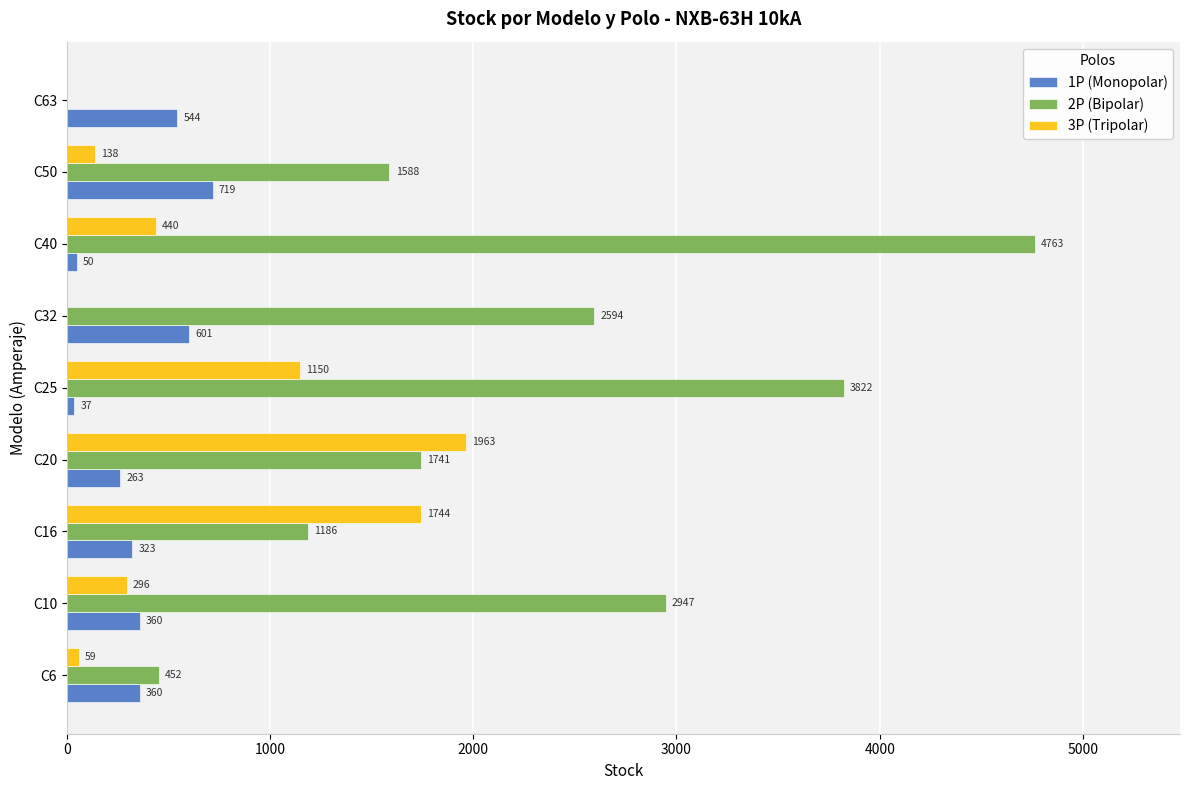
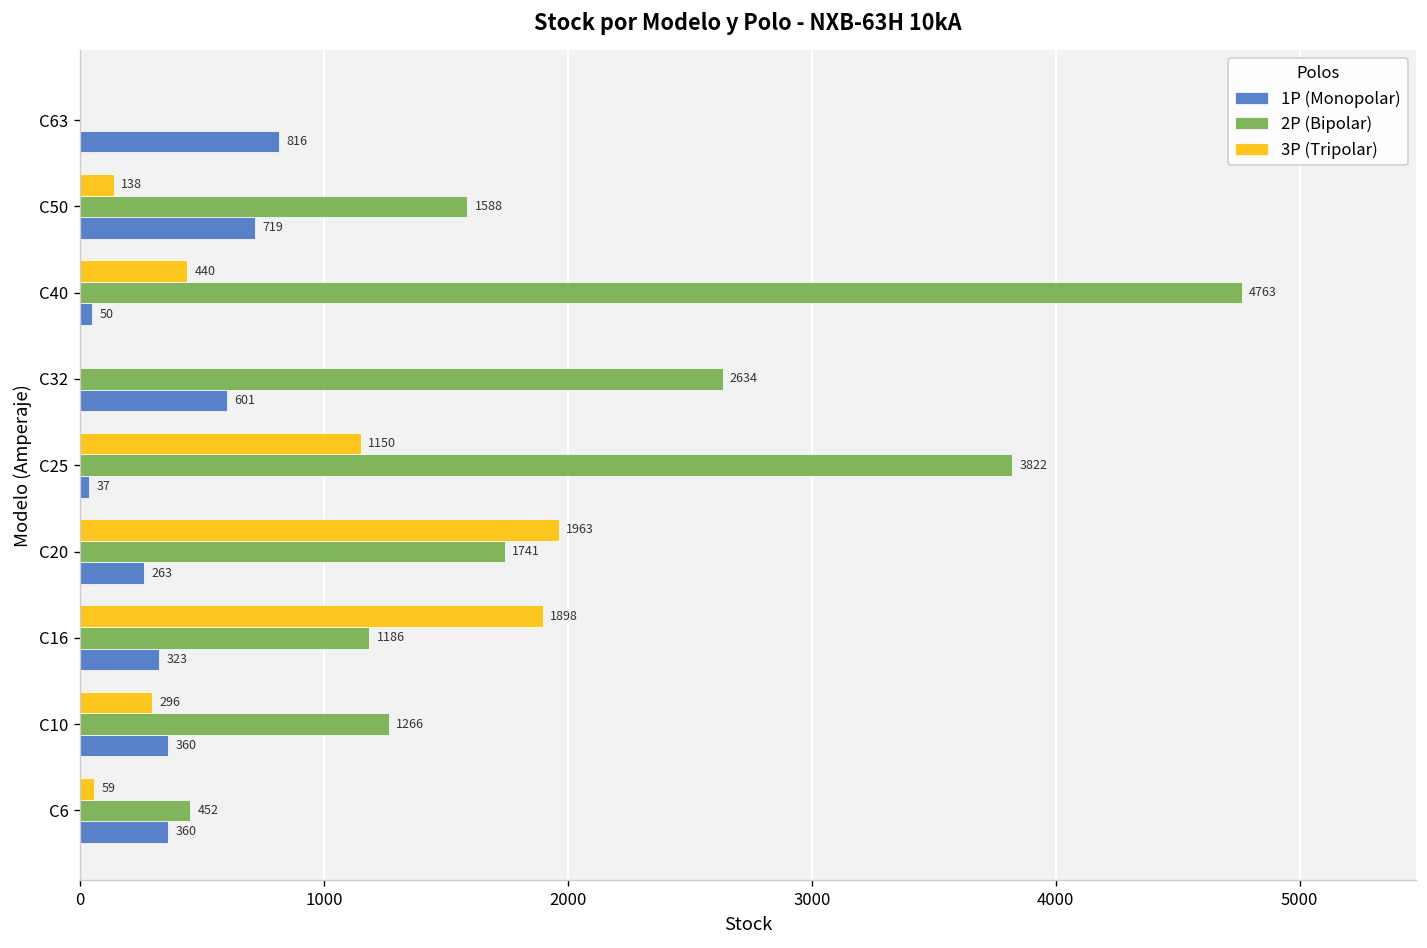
  {
    "1P (Monopolar)": {
-     "C63": 544,
+     "C63": 816,
      "C50": 719,
      "C40": 50,
      "C32": 601,
      "C25": 37,
      "C20": 263,
      "C16": 323,
      "C10": 360,
      "C6": 360
    },
    "2P (Bipolar)": {
      "C50": 1588,
      "C40": 4763,
-     "C32": 2594,
+     "C32": 2634,
      "C25": 3822,
      "C20": 1741,
      "C16": 1186,
-     "C10": 2947,
+     "C10": 1266,
      "C6": 452
    },
    "3P (Tripolar)": {
      "C50": 138,
      "C40": 440,
      "C25": 1150,
      "C20": 1963,
-     "C16": 1744,
+     "C16": 1898,
      "C10": 296,
      "C6": 59
    }
  }
